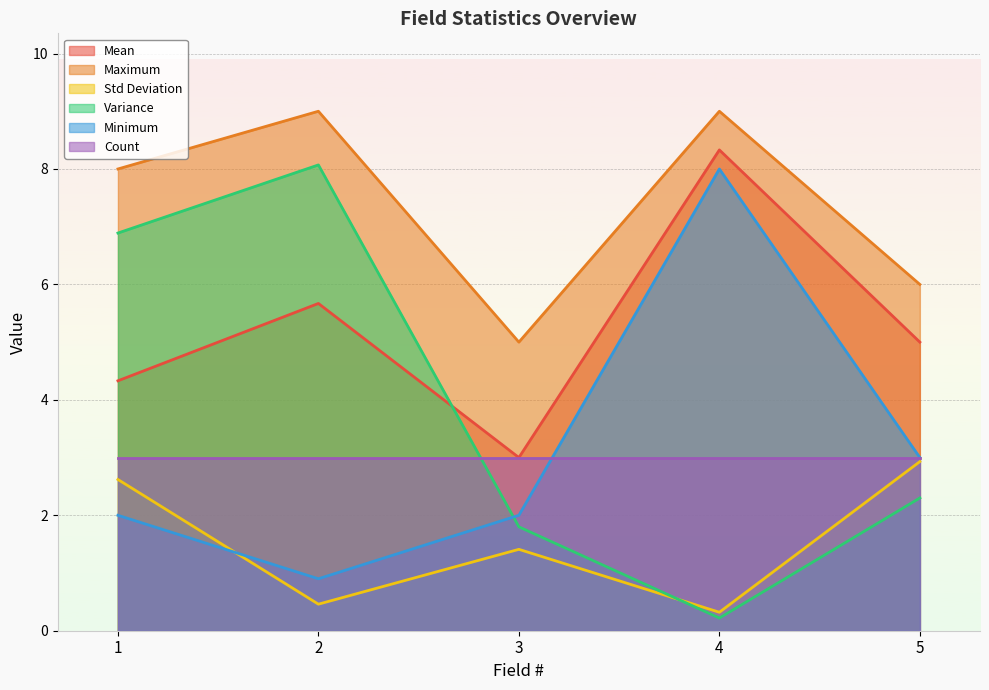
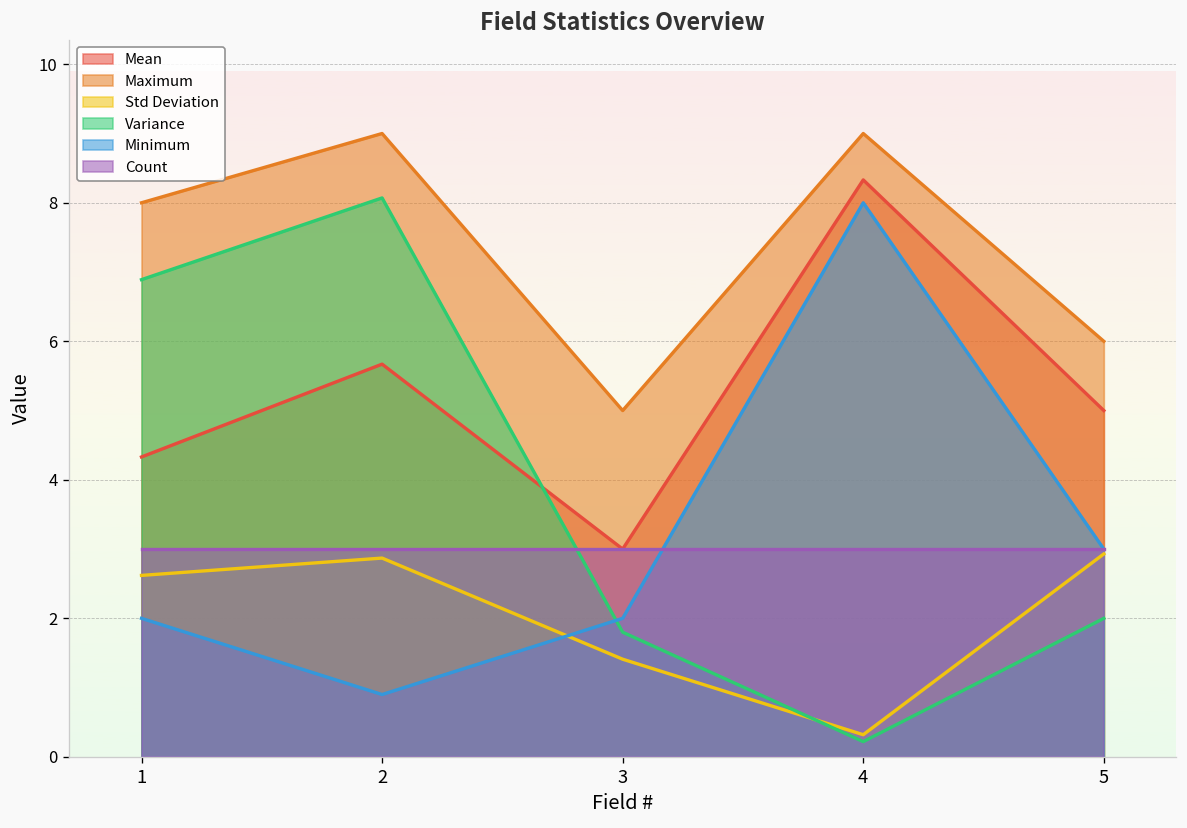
  {
    "Std Deviation": {
      "1": 2.6,
-     "2": 0.5,
+     "2": 2.9,
      "3": 1.4,
      "4": 0.3,
      "5": 2.9
    },
    "Variance": {
      "1": 6.9,
      "2": 8.1,
      "3": 1.8,
      "4": 0.2,
-     "5": 2.3
+     "5": 2.0
    },
    "Minimum": {
      "1": 2.0,
      "2": 0.9,
      "3": 2.0,
      "4": 8.0
    },
    "Count": {
      "1": 3.0,
      "2": 3.0,
      "4": 3.0
    }
  }
